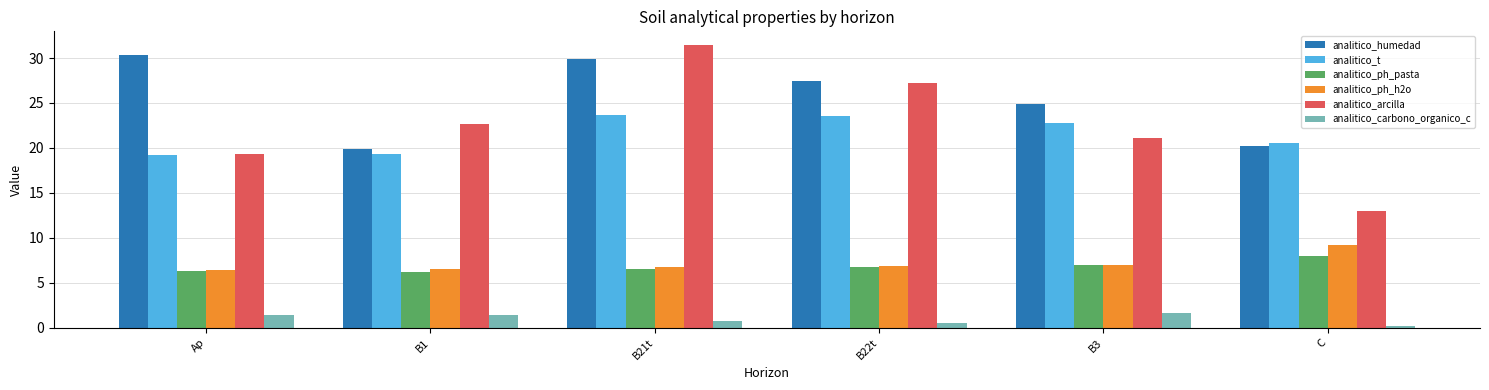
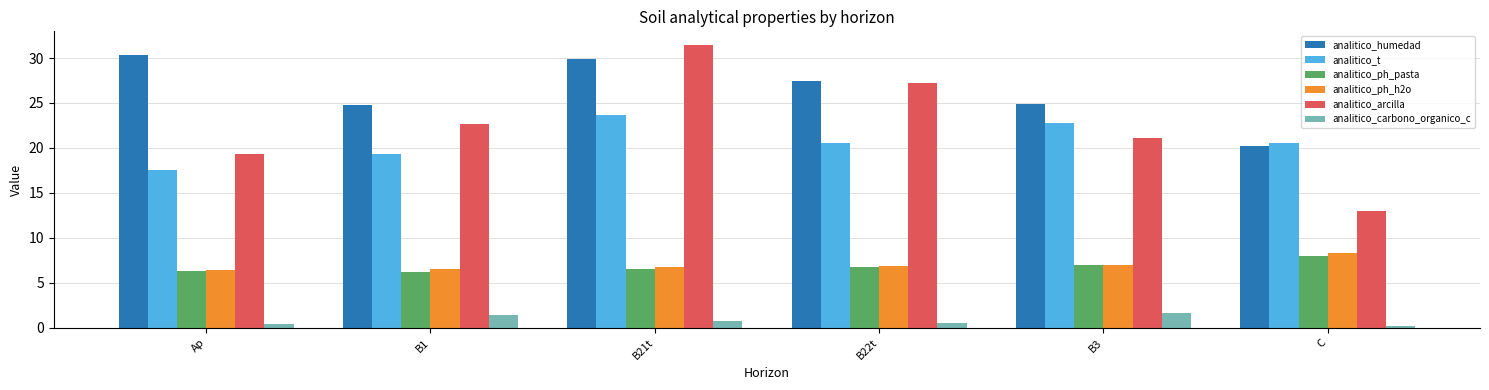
  {
    "analitico_humedad": {
      "Ap": 30,
-     "B1": 20,
+     "B1": 25,
      "B21t": 30,
      "B22t": 27,
      "B3": 25,
      "C": 20
    },
    "analitico_t": {
-     "Ap": 19,
+     "Ap": 18,
      "B1": 19,
      "B21t": 24,
-     "B22t": 24,
+     "B22t": 21,
      "B3": 23,
      "C": 21
    },
    "analitico_ph_pasta": {
      "Ap": 6,
      "B1": 6,
      "B21t": 7,
      "B22t": 7,
      "B3": 7,
      "C": 8
    },
    "analitico_ph_h2o": {
      "Ap": 6,
      "B1": 7,
      "B21t": 7,
      "B22t": 7,
      "B3": 7,
-     "C": 9
+     "C": 8
    },
    "analitico_arcilla": {
      "Ap": 19,
      "B1": 23,
      "B21t": 31,
      "B22t": 27,
      "B3": 21,
      "C": 13
    },
    "analitico_carbono_organico_c": {
-     "Ap": 1,
+     "Ap": 0,
      "B1": 1,
      "B21t": 1,
      "B22t": 0,
      "B3": 2
    }
  }
